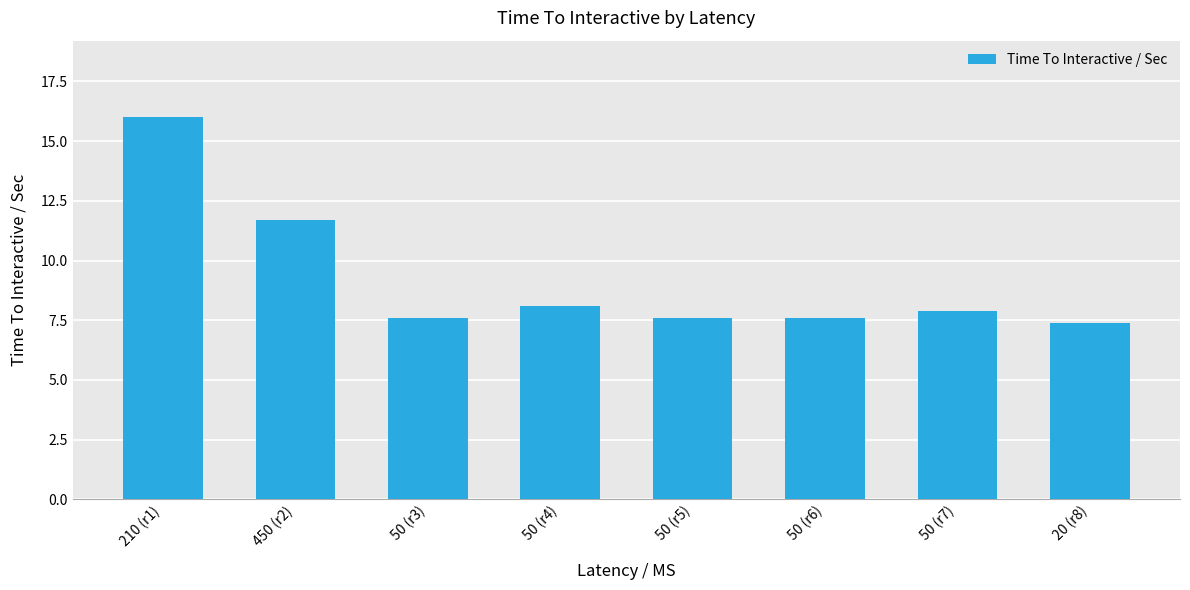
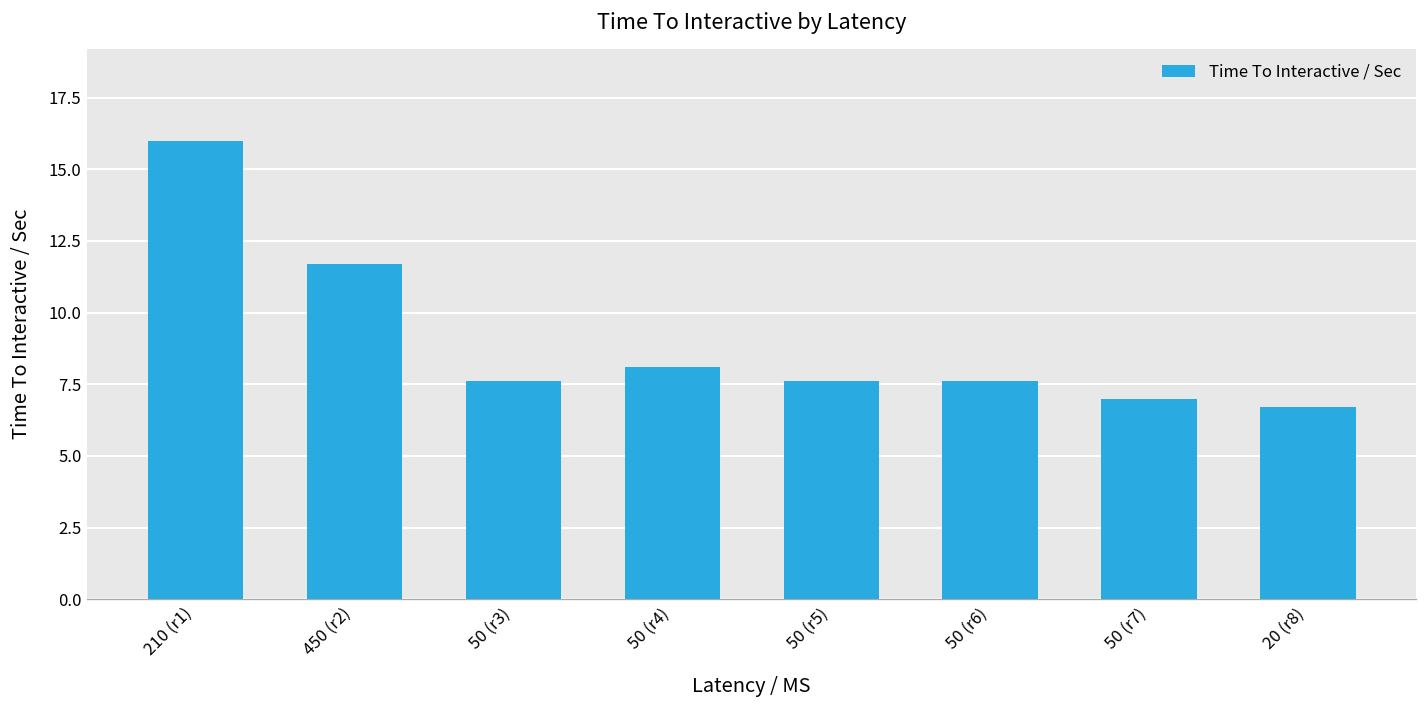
  {
    "210 (r1)": 16.0,
    "450 (r2)": 11.7,
    "50 (r3)": 7.6,
    "50 (r4)": 8.1,
    "50 (r5)": 7.6,
    "50 (r6)": 7.6,
-   "50 (r7)": 7.9,
-   "20 (r8)": 7.4
+   "50 (r7)": 7.0,
+   "20 (r8)": 6.7
  }
